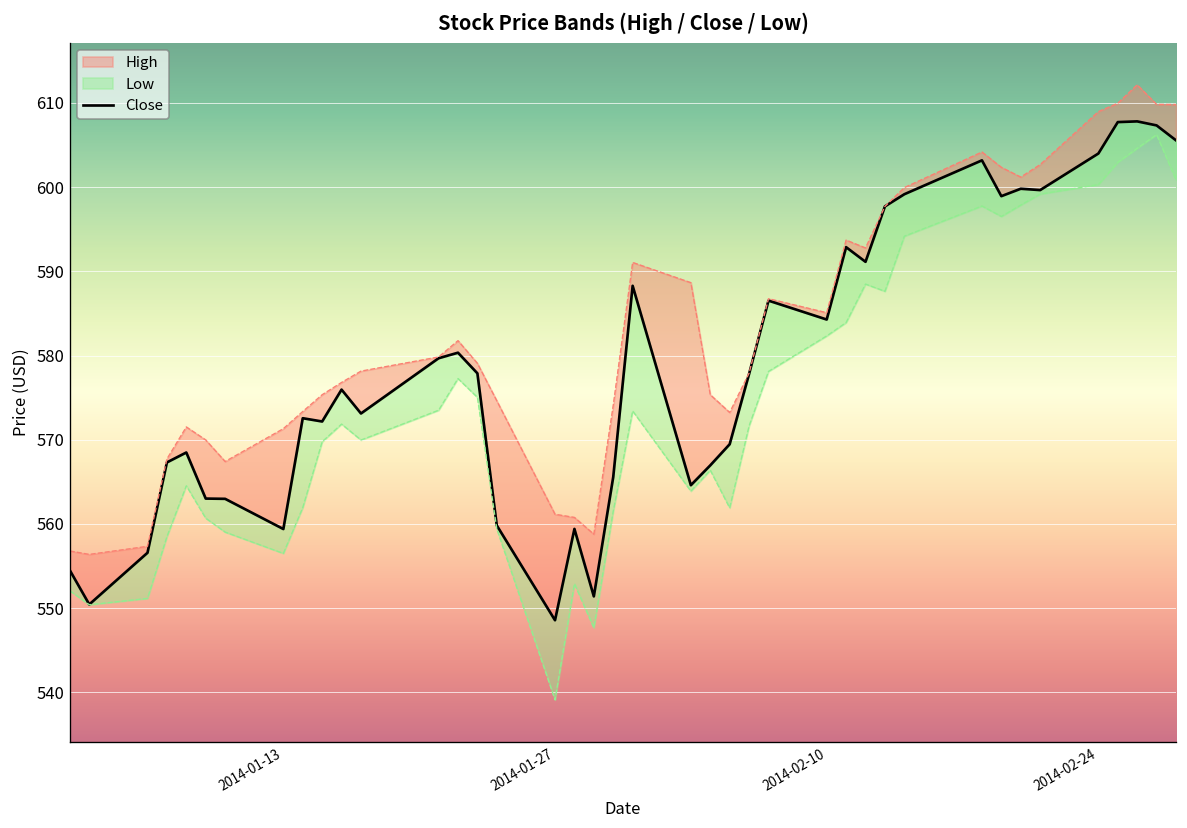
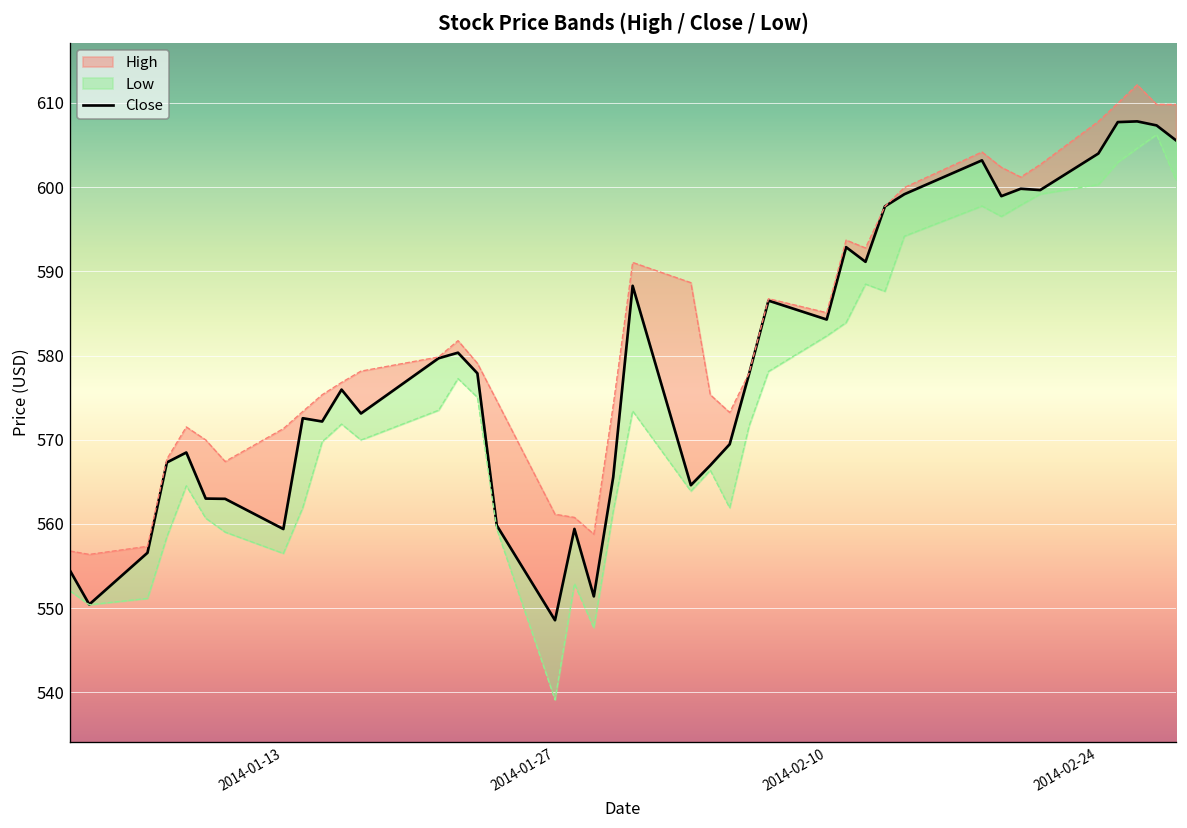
  {
    "High": {
      "2014-01-13": 571,
      "2014-01-27": 561,
      "2014-02-10": 585,
-     "2014-02-24": 609
+     "2014-02-24": 608
    }
  }
